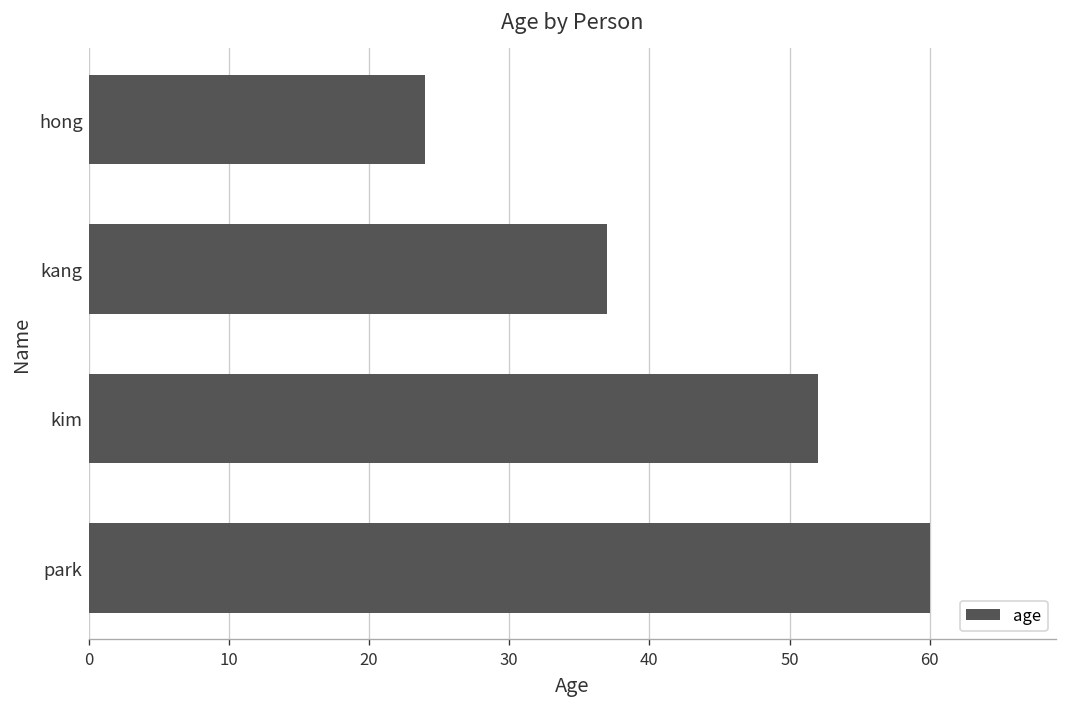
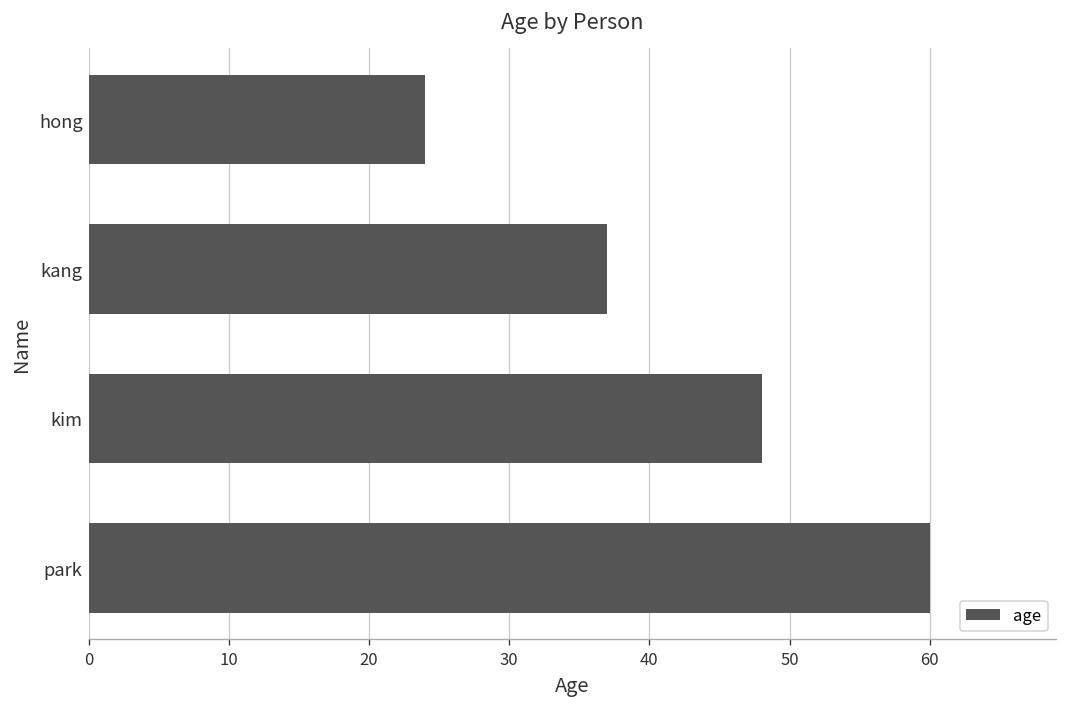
  {
    "hong": 24,
    "kang": 37,
-   "kim": 52,
+   "kim": 48,
    "park": 60
  }
